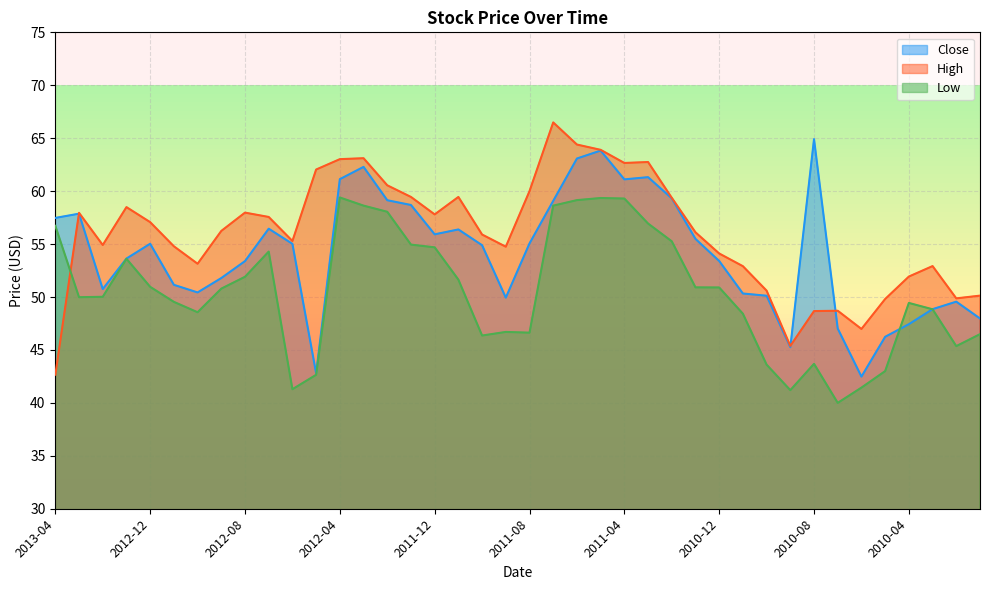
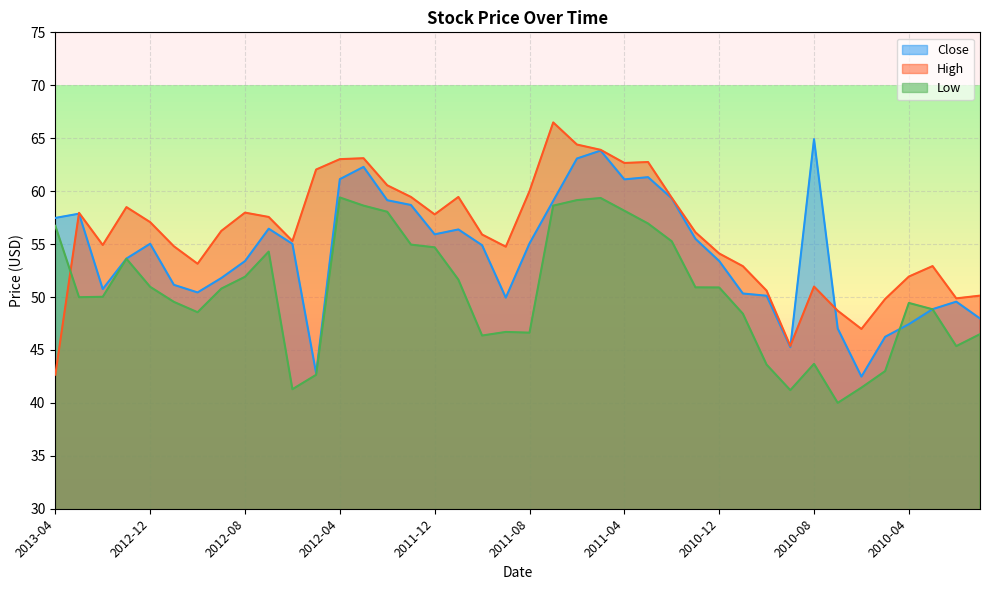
  {
    "Close": {
      "2013-04": 57.5,
      "2012-12": 55.0,
      "2012-08": 53.4,
      "2012-04": 61.1,
      "2011-12": 55.9,
      "2011-08": 55.1,
      "2011-04": 61.1,
      "2010-12": 53.4,
      "2010-08": 64.9,
      "2010-04": 47.4
    },
    "High": {
      "2013-04": 42.7,
      "2012-12": 57.1,
      "2012-08": 58.0,
      "2012-04": 63.0,
      "2011-12": 57.8,
      "2011-08": 60.0,
      "2011-04": 62.7,
      "2010-12": 54.1,
-     "2010-08": 48.7,
+     "2010-08": 51.0,
      "2010-04": 51.9
    },
    "Low": {
      "2013-04": 56.7,
      "2012-12": 51.0,
      "2012-08": 51.9,
      "2012-04": 59.4,
      "2011-12": 54.7,
      "2011-08": 46.6,
-     "2011-04": 59.3,
+     "2011-04": 58.2,
      "2010-12": 50.9,
      "2010-08": 43.7,
      "2010-04": 49.4
    }
  }
